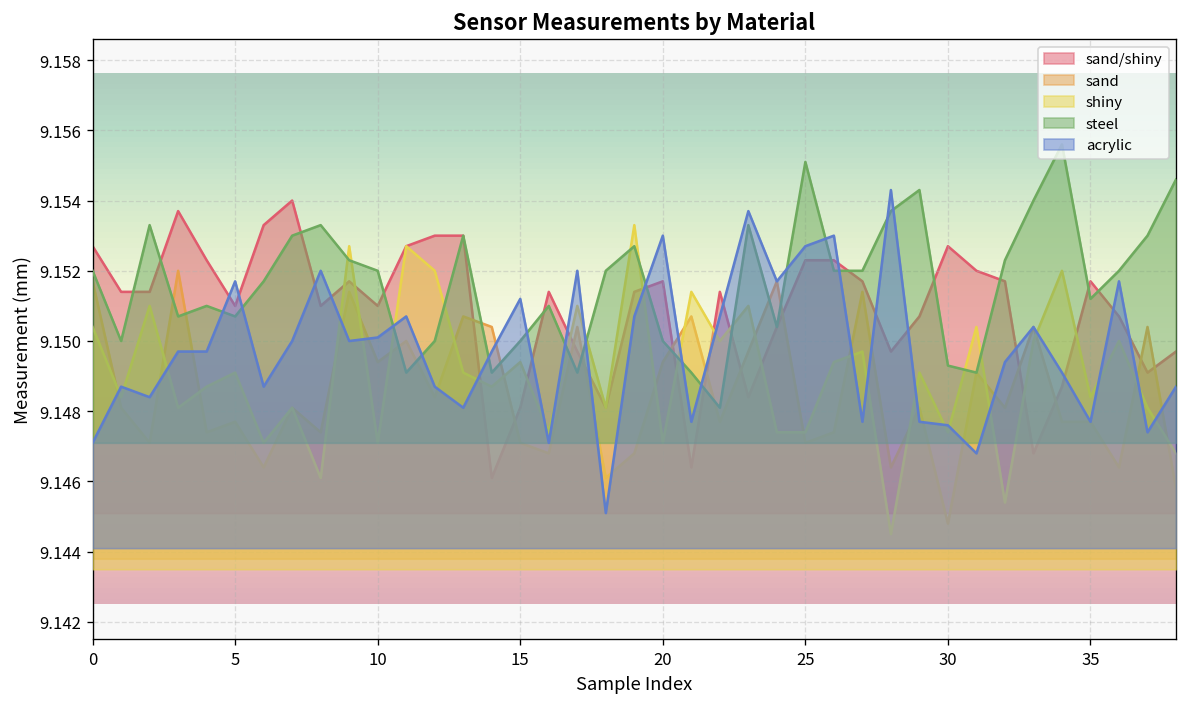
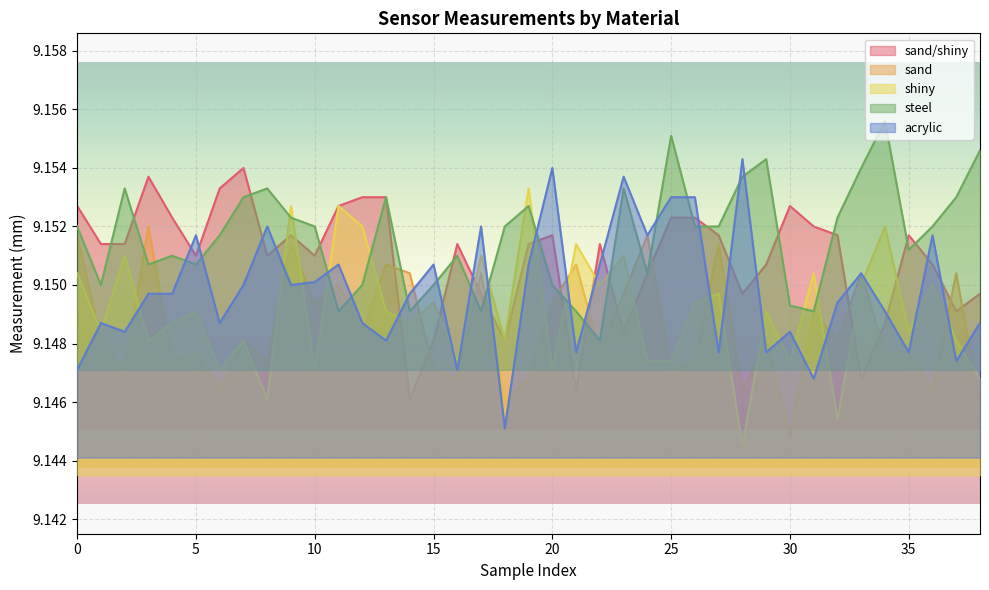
  {
    "steel": {
      "0": 9.1520,
      "5": 9.1507,
      "10": 9.1520,
      "15": 9.1500,
      "20": 9.1500,
      "25": 9.1551,
      "30": 9.1493,
      "35": 9.1512
    },
    "acrylic": {
      "0": 9.1471,
      "5": 9.1517,
      "10": 9.1501,
-     "15": 9.1512,
-     "20": 9.153,
-     "25": 9.1527,
-     "30": 9.1476
+     "15": 9.1507,
+     "20": 9.154,
+     "25": 9.1530,
+     "30": 9.1484
    }
  }
